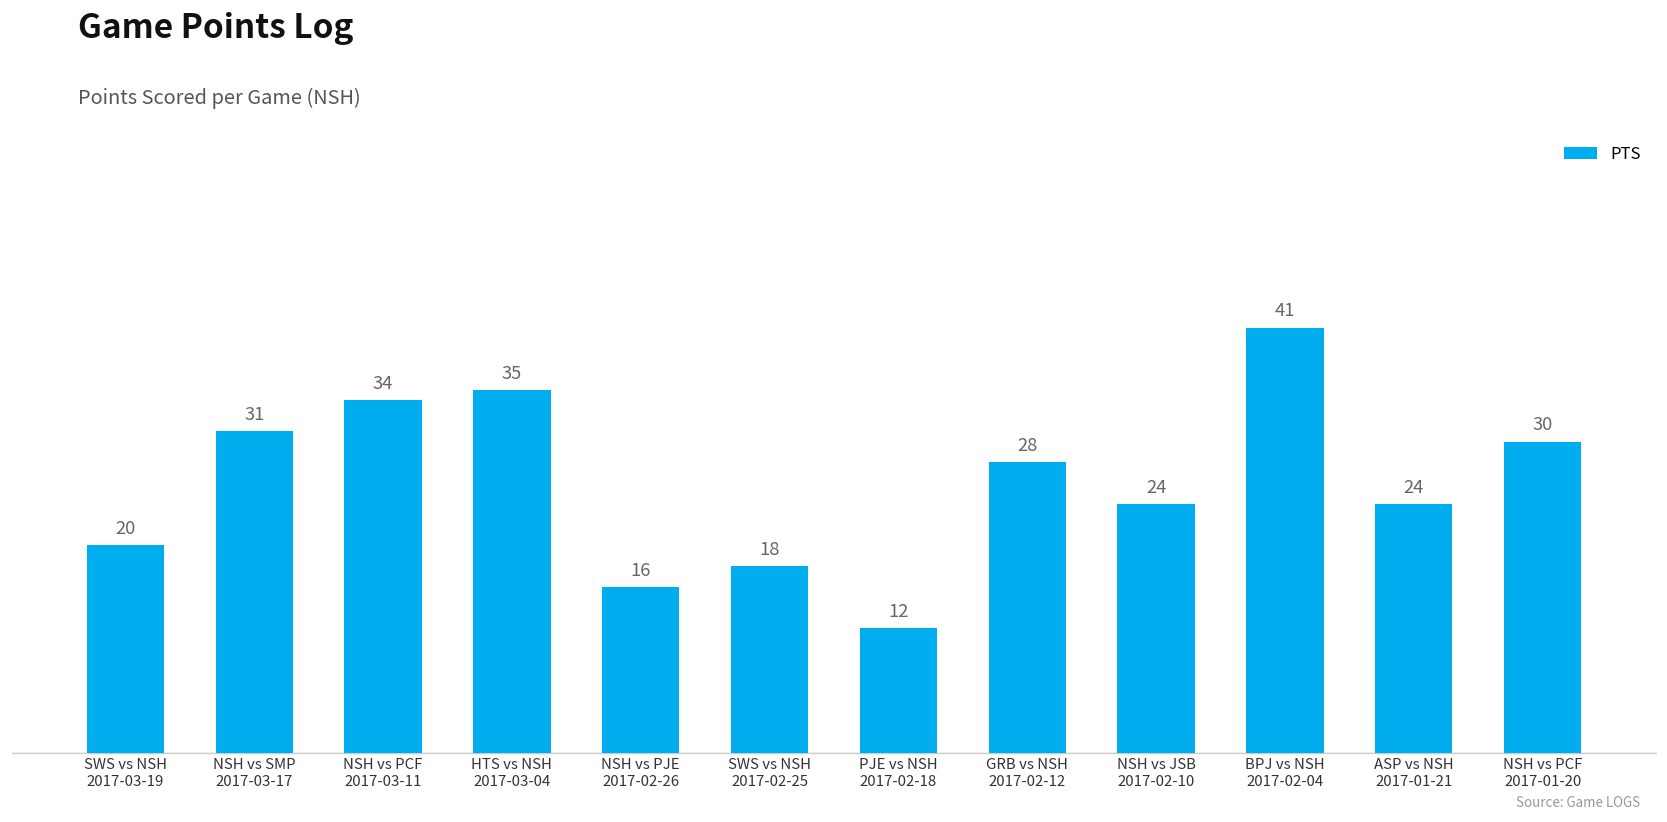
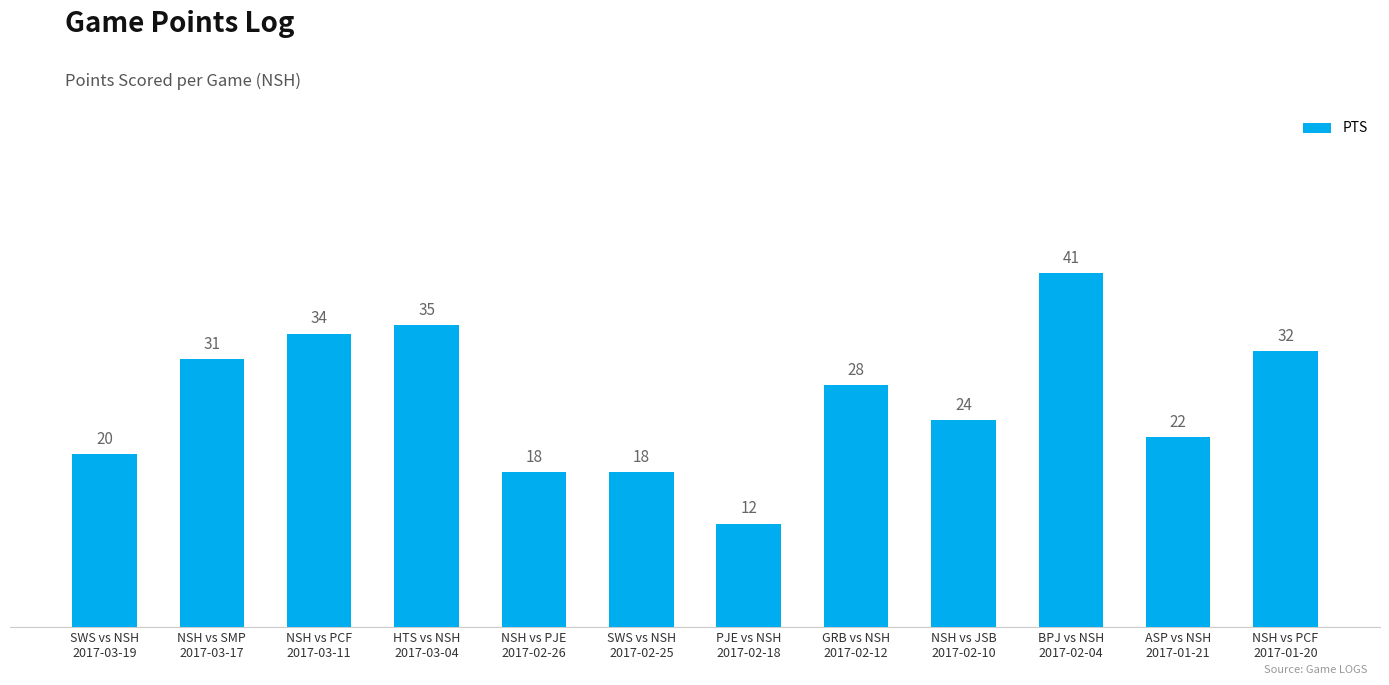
  {
    "SWS vs NSH 2017-03-19": 20,
    "NSH vs SMP 2017-03-17": 31,
    "NSH vs PCF 2017-03-11": 34,
    "HTS vs NSH 2017-03-04": 35,
-   "NSH vs PJE 2017-02-26": 16,
+   "NSH vs PJE 2017-02-26": 18,
    "SWS vs NSH 2017-02-25": 18,
    "PJE vs NSH 2017-02-18": 12,
    "GRB vs NSH 2017-02-12": 28,
    "NSH vs JSB 2017-02-10": 24,
    "BPJ vs NSH 2017-02-04": 41,
-   "ASP vs NSH 2017-01-21": 24,
-   "NSH vs PCF 2017-01-20": 30
+   "ASP vs NSH 2017-01-21": 22,
+   "NSH vs PCF 2017-01-20": 32
  }
